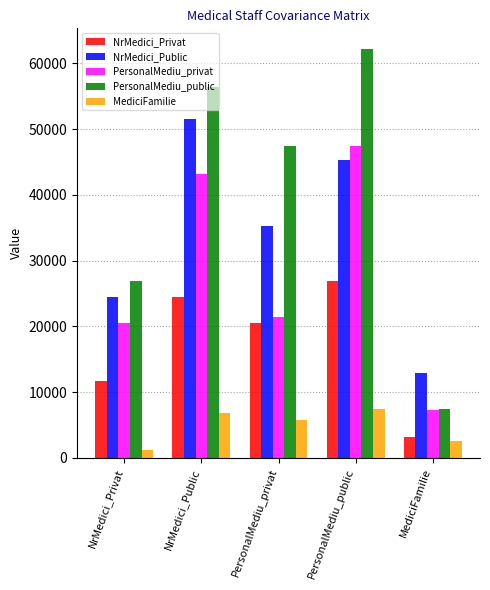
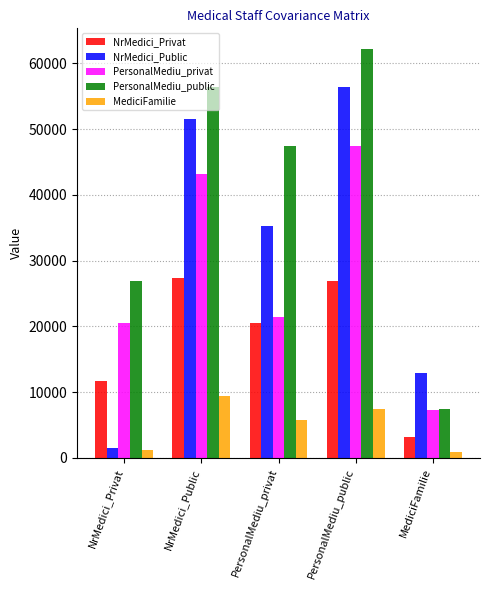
  {
    "NrMedici_Privat": {
      "NrMedici_Privat": 12000,
-     "NrMedici_Public": 25000,
+     "NrMedici_Public": 27000,
      "PersonalMediu_privat": 21000,
      "PersonalMediu_public": 27000,
      "MediciFamilie": 3000
    },
    "NrMedici_Public": {
-     "NrMedici_Privat": 25000,
+     "NrMedici_Privat": 1000,
      "NrMedici_Public": 52000,
      "PersonalMediu_privat": 35000,
-     "PersonalMediu_public": 45000,
+     "PersonalMediu_public": 56000,
      "MediciFamilie": 13000
    },
    "PersonalMediu_privat": {
      "NrMedici_Privat": 21000,
      "NrMedici_Public": 43000,
      "PersonalMediu_privat": 21000,
      "PersonalMediu_public": 47000,
      "MediciFamilie": 7000
    },
    "PersonalMediu_public": {
      "NrMedici_Privat": 27000,
      "PersonalMediu_privat": 47000,
      "PersonalMediu_public": 62000,
      "MediciFamilie": 7000
    },
    "MediciFamilie": {
      "NrMedici_Privat": 1000,
-     "NrMedici_Public": 7000,
+     "NrMedici_Public": 9000,
      "PersonalMediu_privat": 6000,
      "PersonalMediu_public": 7000,
-     "MediciFamilie": 3000
+     "MediciFamilie": 1000
    }
  }
